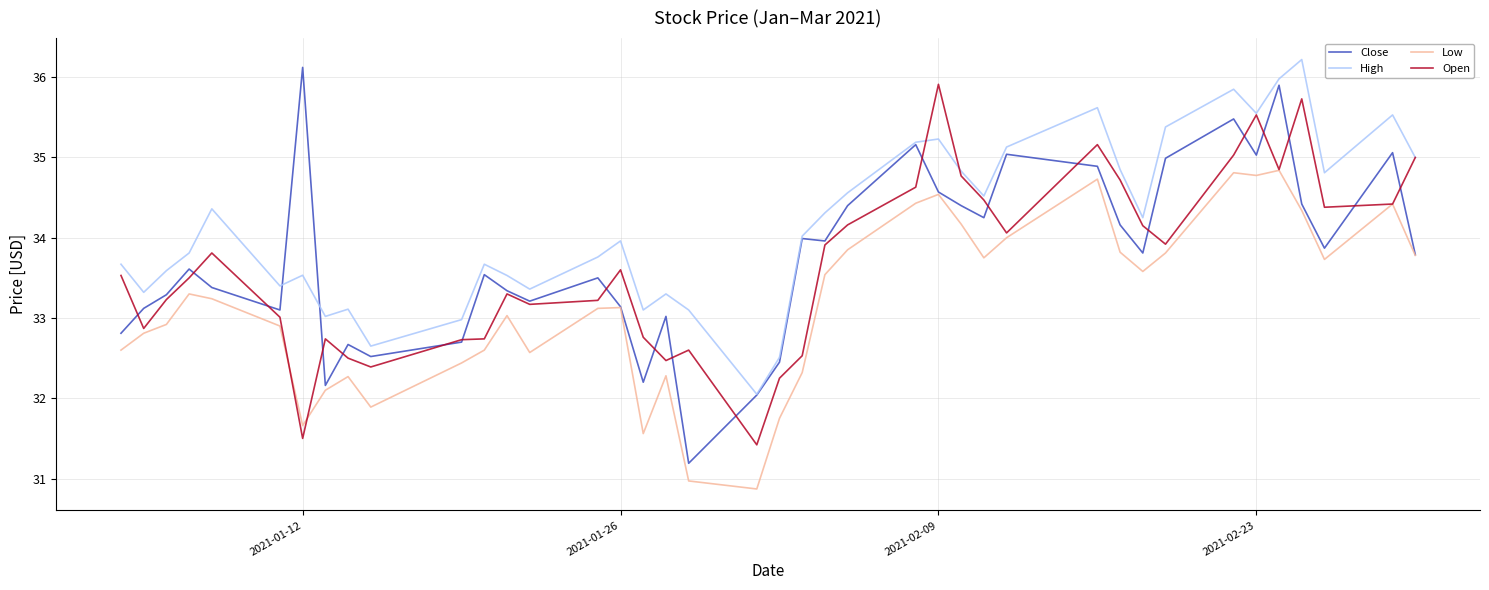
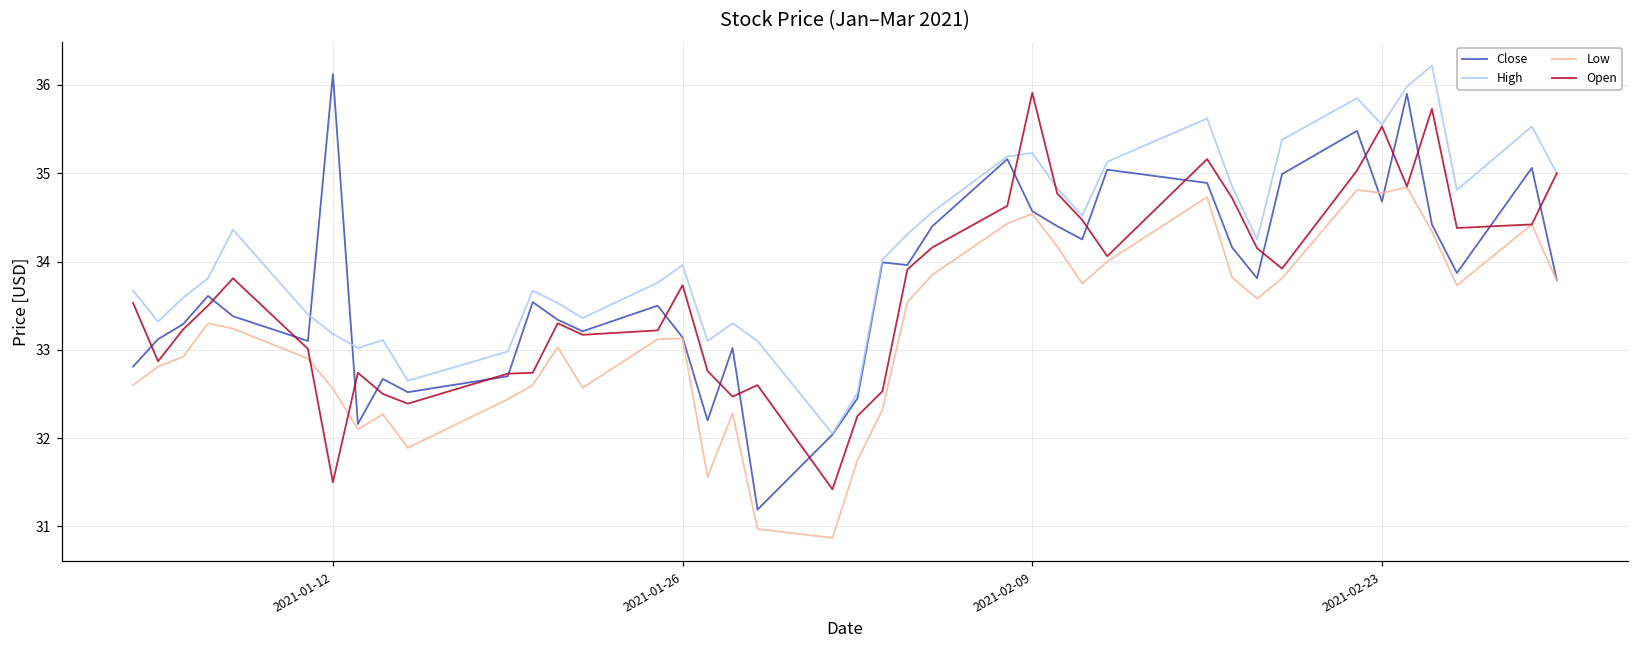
  {
    "Close": {
      "2021-01-12": 36.1,
-     "2021-02-23": 35.0
+     "2021-02-23": 34.7
    },
    "High": {
-     "2021-01-12": 33.5,
+     "2021-01-12": 33.2,
      "2021-01-26": 34.0,
      "2021-02-09": 35.2
    },
    "Low": {
-     "2021-01-12": 31.7,
+     "2021-01-12": 32.6,
      "2021-02-23": 34.8
    },
    "Open": {
      "2021-01-12": 31.5,
-     "2021-01-26": 33.6,
+     "2021-01-26": 33.7,
      "2021-02-09": 35.9
    }
  }
